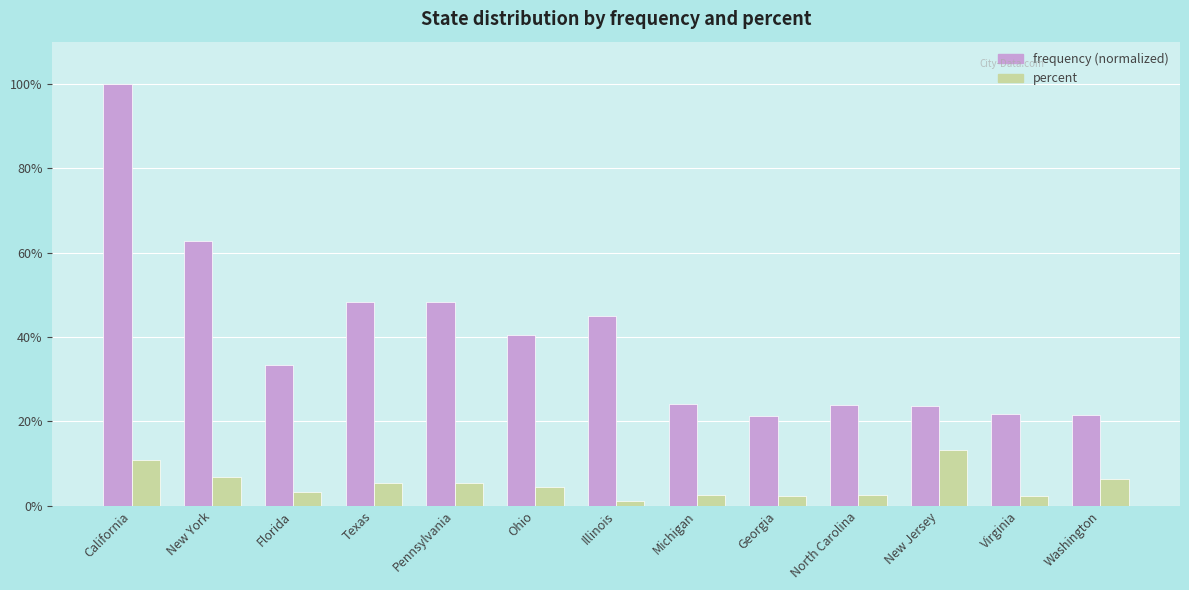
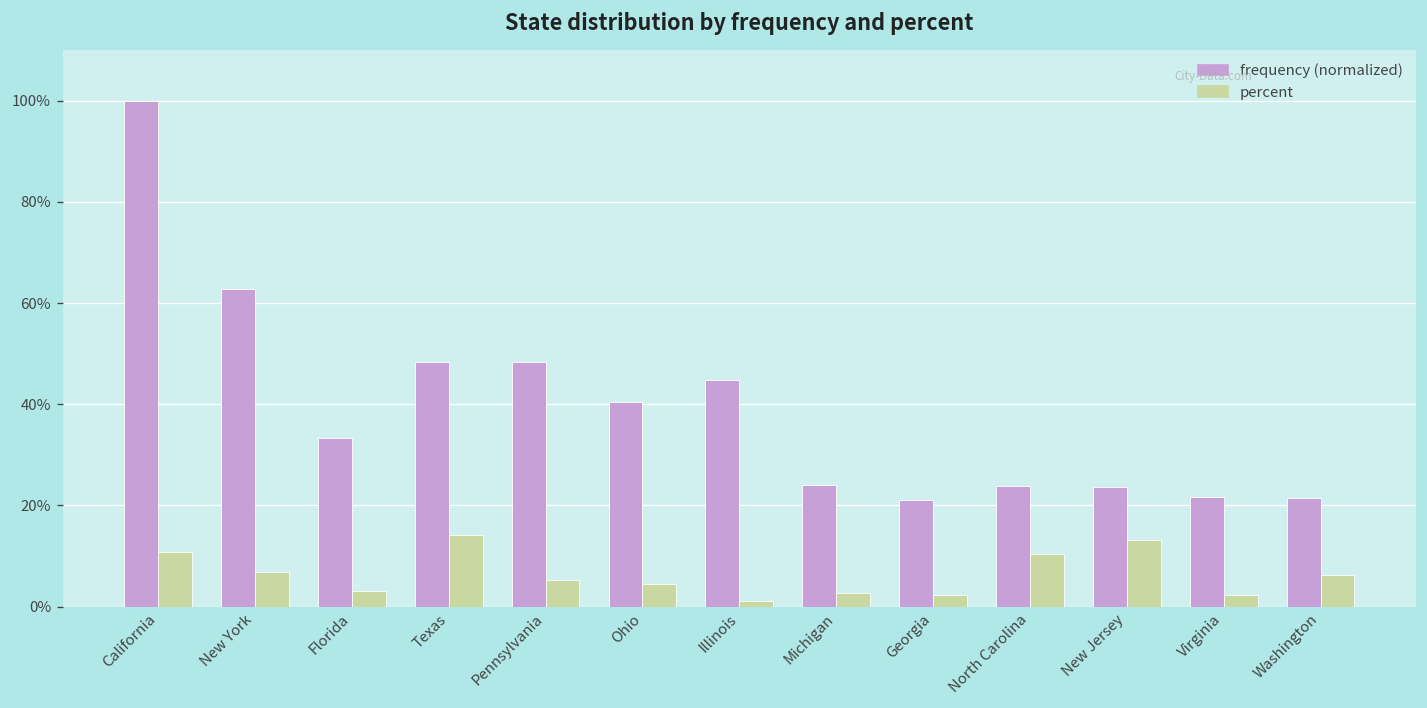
  {
    "frequency (normalized)": {
      "California": "100%",
      "New York": "63%",
      "Florida": "33%",
      "Texas": "48%",
      "Pennsylvania": "48%",
      "Ohio": "40%",
      "Illinois": "45%",
      "Michigan": "24%",
      "Georgia": "21%",
      "North Carolina": "24%",
      "New Jersey": "24%",
      "Virginia": "22%",
      "Washington": "21%"
    },
    "percent": {
      "California": "11%",
      "New York": "7%",
      "Florida": "3%",
-     "Texas": "5%",
+     "Texas": "14%",
      "Pennsylvania": "5%",
      "Ohio": "4%",
      "Illinois": "1%",
      "Michigan": "3%",
      "Georgia": "2%",
-     "North Carolina": "3%",
+     "North Carolina": "10%",
      "New Jersey": "13%",
      "Virginia": "2%",
      "Washington": "6%"
    }
  }
